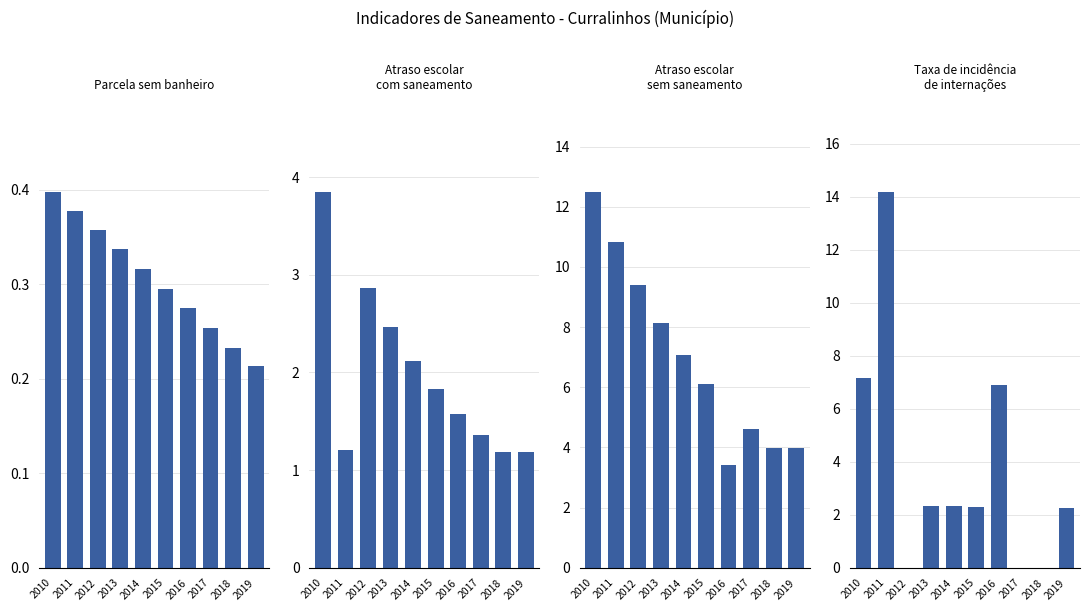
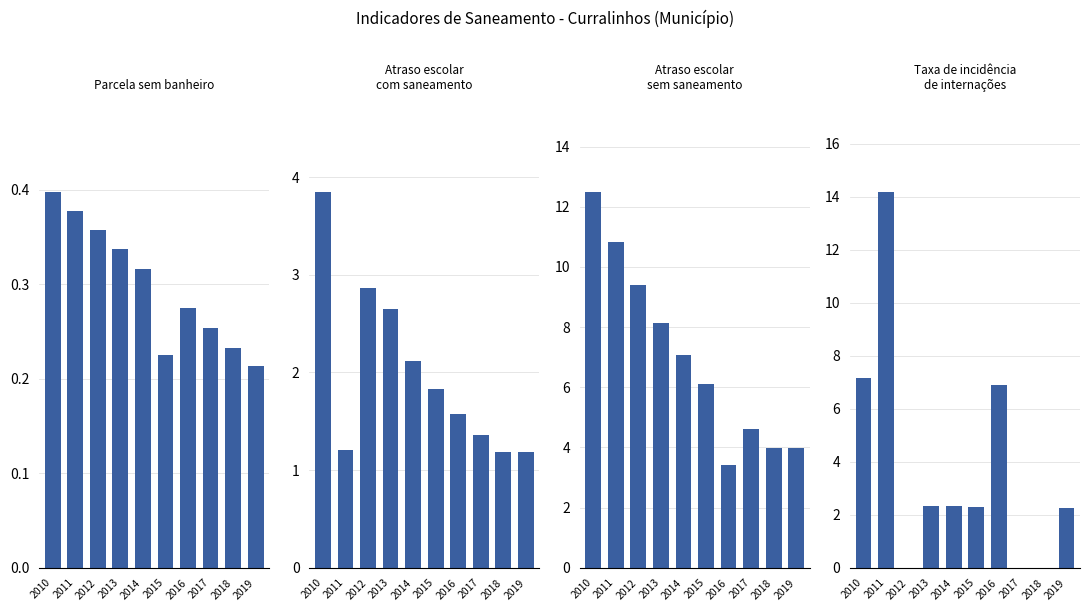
  {
    "Parcela sem banheiro": {
      "2010": 0.40,
      "2011": 0.38,
      "2012": 0.36,
      "2013": 0.34,
      "2014": 0.32,
-     "2015": 0.30,
+     "2015": 0.23,
      "2016": 0.28,
      "2017": 0.25,
      "2018": 0.23,
      "2019": 0.21
    },
    "Atraso escolar com saneamento": {
      "2010": 3.9,
      "2011": 1.2,
      "2012": 2.9,
-     "2013": 2.5,
+     "2013": 2.7,
      "2014": 2.1,
      "2015": 1.8,
      "2016": 1.6,
      "2017": 1.4,
      "2018": 1.2,
      "2019": 1.2
    },
    "Atraso escolar sem saneamento": {
      "2010": 12.5,
      "2011": 10.8,
      "2012": 9.4,
      "2013": 8.1,
      "2014": 7.1,
      "2015": 6.1,
      "2016": 3.4,
      "2017": 4.6,
      "2018": 4.0,
      "2019": 4.0
    },
    "Taxa de incidência de internações": {
      "2010": 7.2,
      "2011": 14.2,
      "2012": 0.0,
      "2013": 2.3,
      "2014": 2.3,
      "2015": 2.3,
      "2016": 6.9,
      "2017": 0.0,
      "2018": 0.0,
      "2019": 2.3
    }
  }
